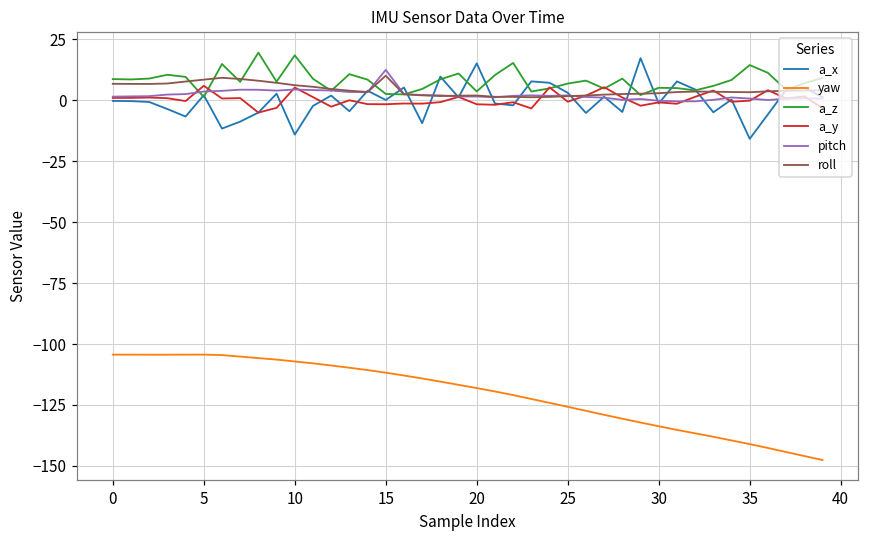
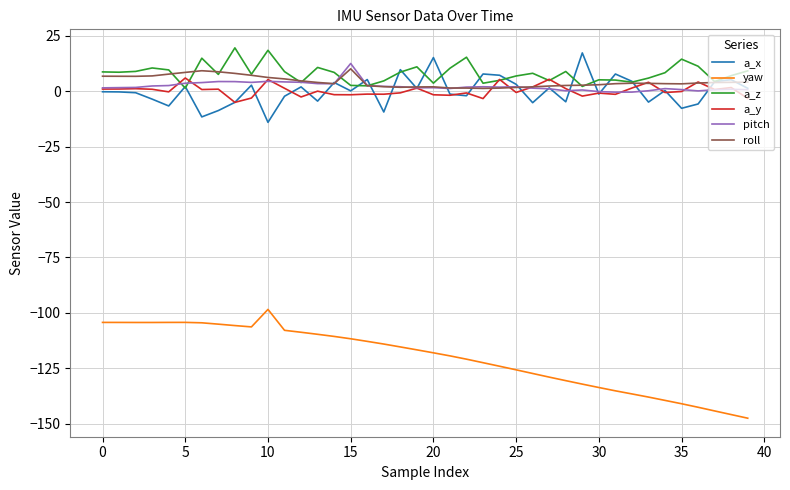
  {
    "a_x": {
      "0": 0,
      "10": -14,
      "15": 0,
      "20": 15,
-     "35": -16
+     "35": -8
    },
    "yaw": {
      "0": -104,
      "5": -104,
-     "10": -107,
+     "10": -98,
      "15": -112,
      "20": -118,
      "25": -126,
      "30": -134,
      "35": -141
    },
    "a_z": {
      "0": 9,
      "10": 19,
      "15": 3,
      "20": 4,
      "25": 7,
      "30": 5,
      "35": 15
    },
    "a_y": {
      "5": 6,
      "15": -2,
      "20": -2,
      "25": -1
    },
    "pitch": {
      "5": 4,
      "15": 13
    },
    "roll": {
      "0": 7,
      "5": 9,
      "15": 10,
      "30": 3,
      "35": 3
    }
  }
